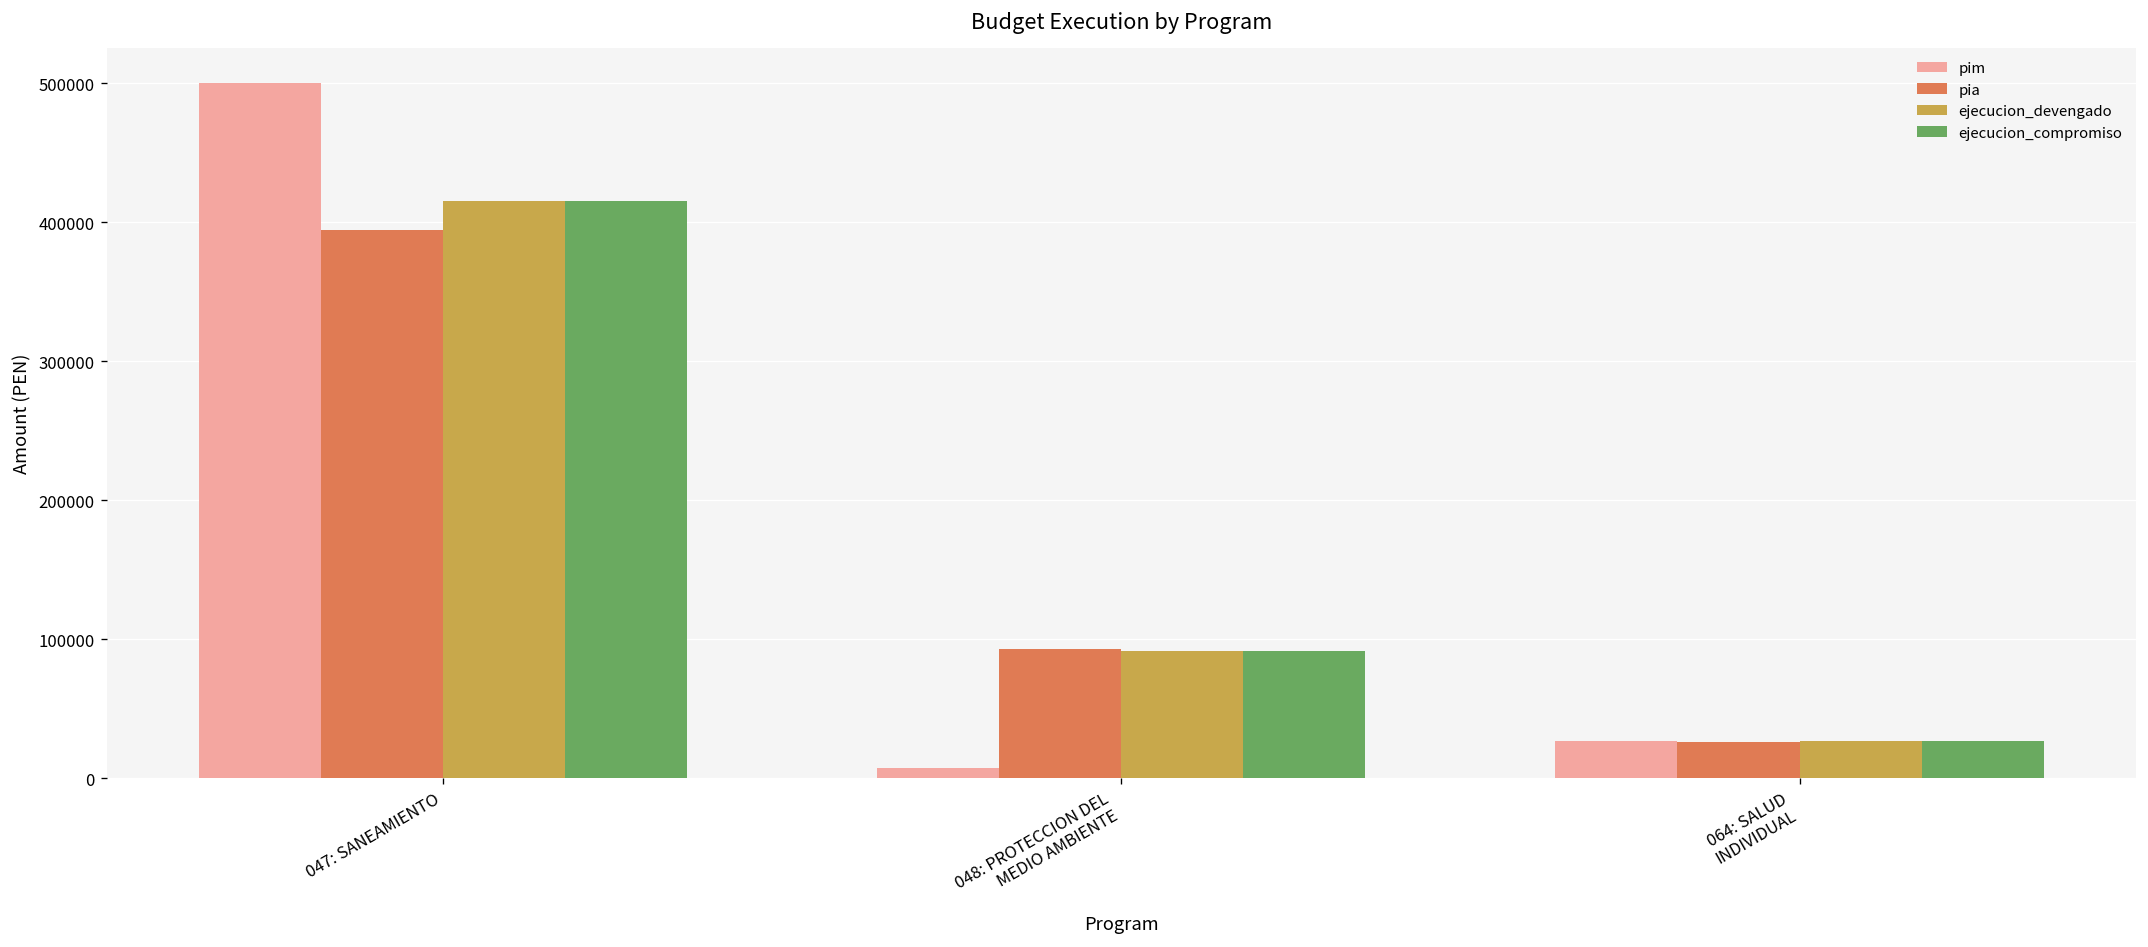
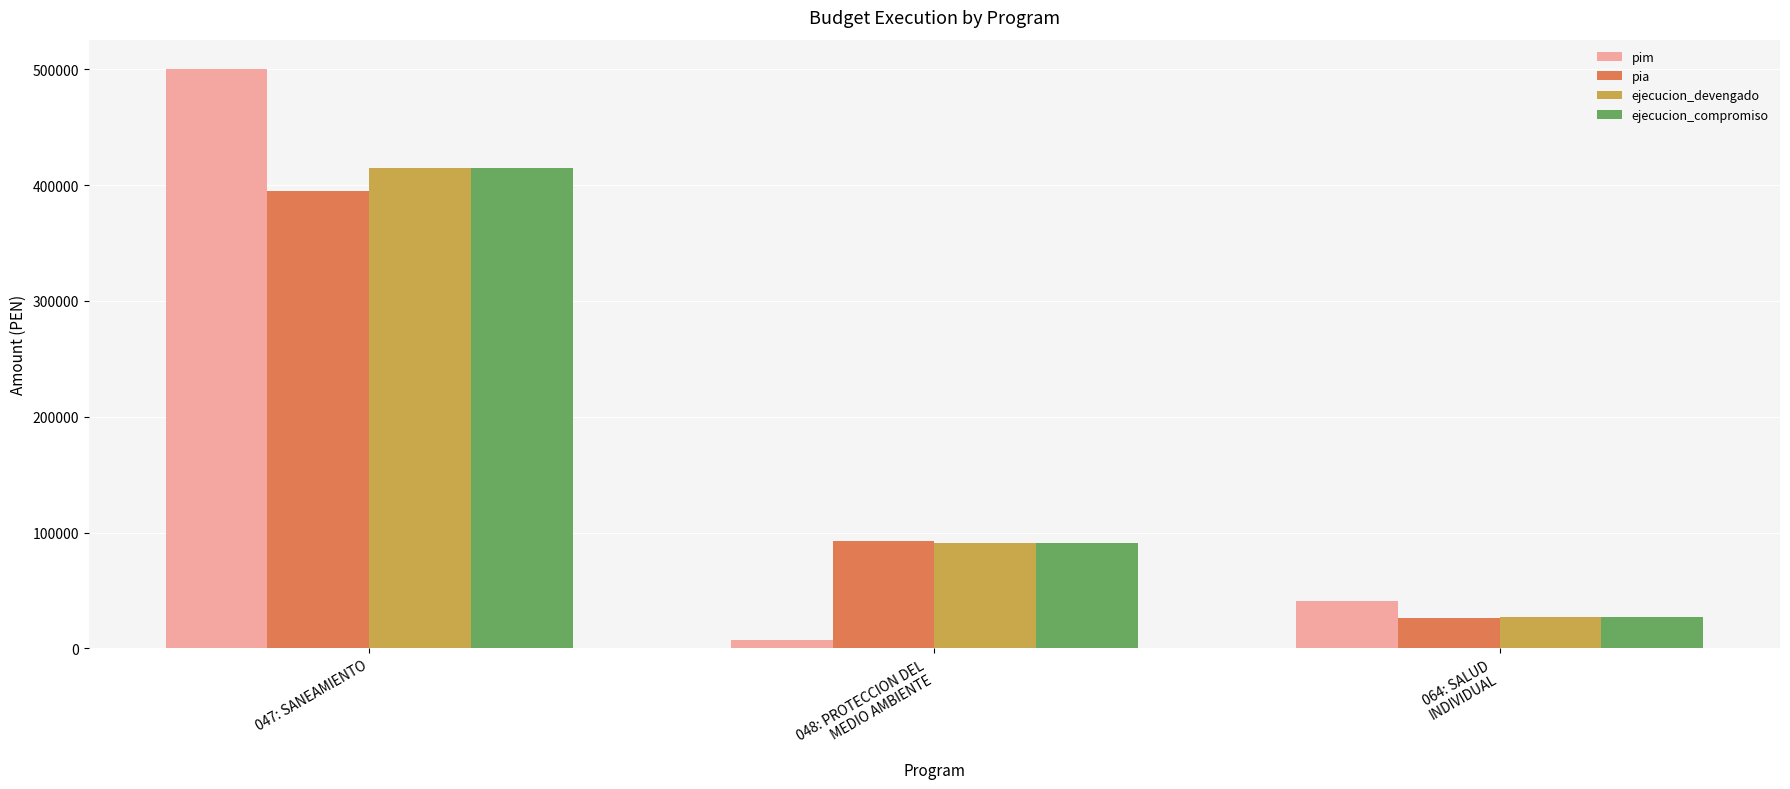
  {
    "pim": {
      "047: SANEAMIENTO": 501000,
      "048: PROTECCION DEL MEDIO AMBIENTE": 7000,
-     "064: SALUD INDIVIDUAL": 27000
+     "064: SALUD INDIVIDUAL": 41000
    },
    "ejecucion_compromiso": {
      "047: SANEAMIENTO": 415000,
      "048: PROTECCION DEL MEDIO AMBIENTE": 91000,
      "064: SALUD INDIVIDUAL": 27000
    }
  }
